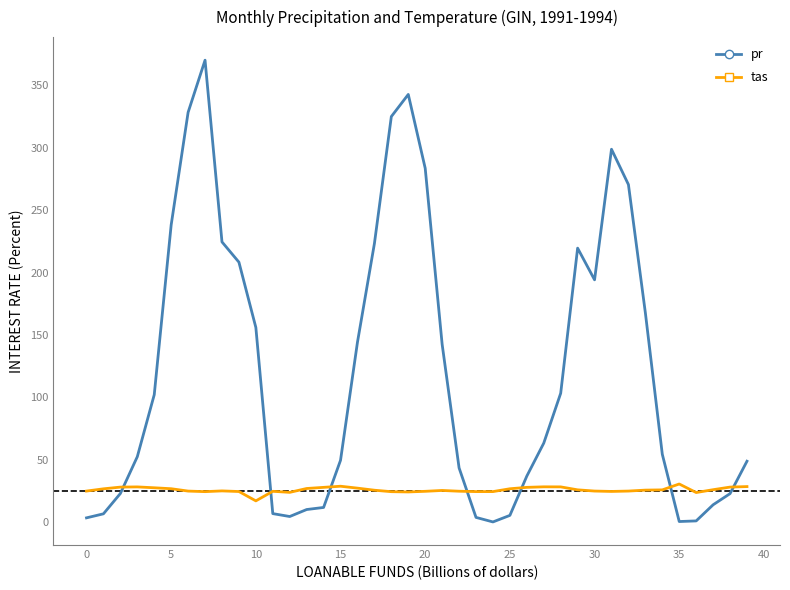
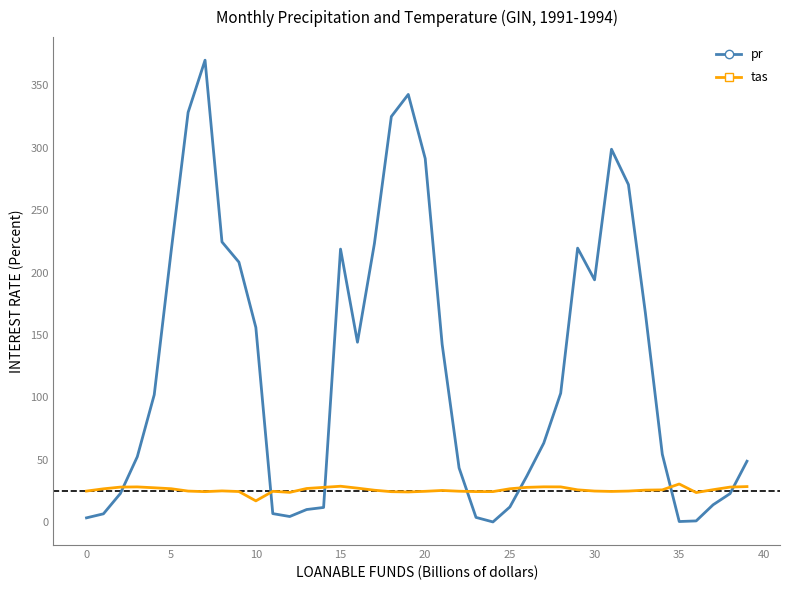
  {
    "pr": {
      "0": 3,
-     "5": 238,
+     "5": 217,
      "10": 156,
-     "15": 50,
-     "20": 284,
-     "25": 5,
+     "15": 219,
+     "20": 291,
+     "25": 12,
      "30": 194,
      "35": 1
    },
    "tas": {
      "0": 25,
      "5": 27,
      "10": 17,
      "15": 29,
      "20": 25,
      "25": 27,
      "30": 25,
      "35": 31
    }
  }
